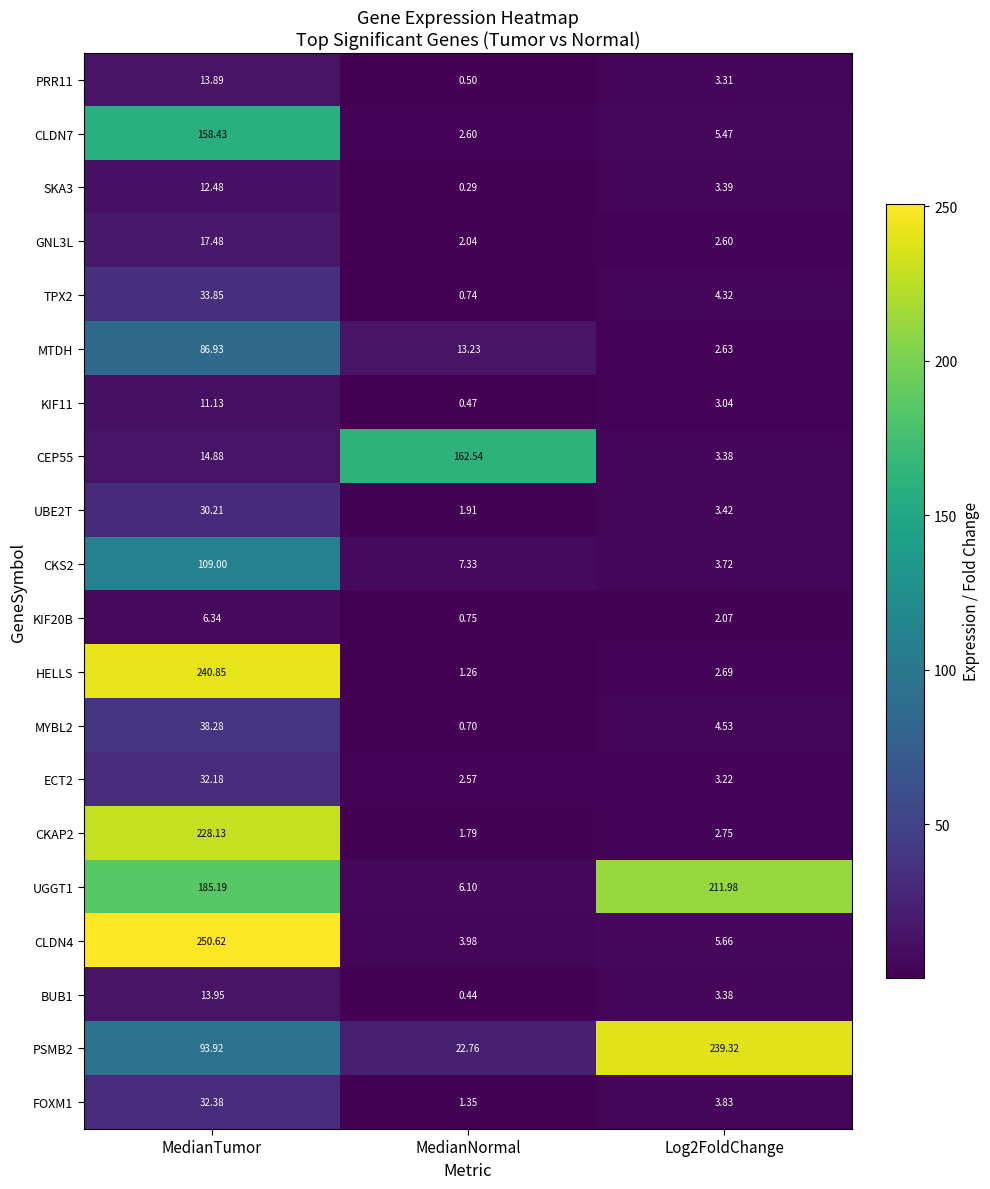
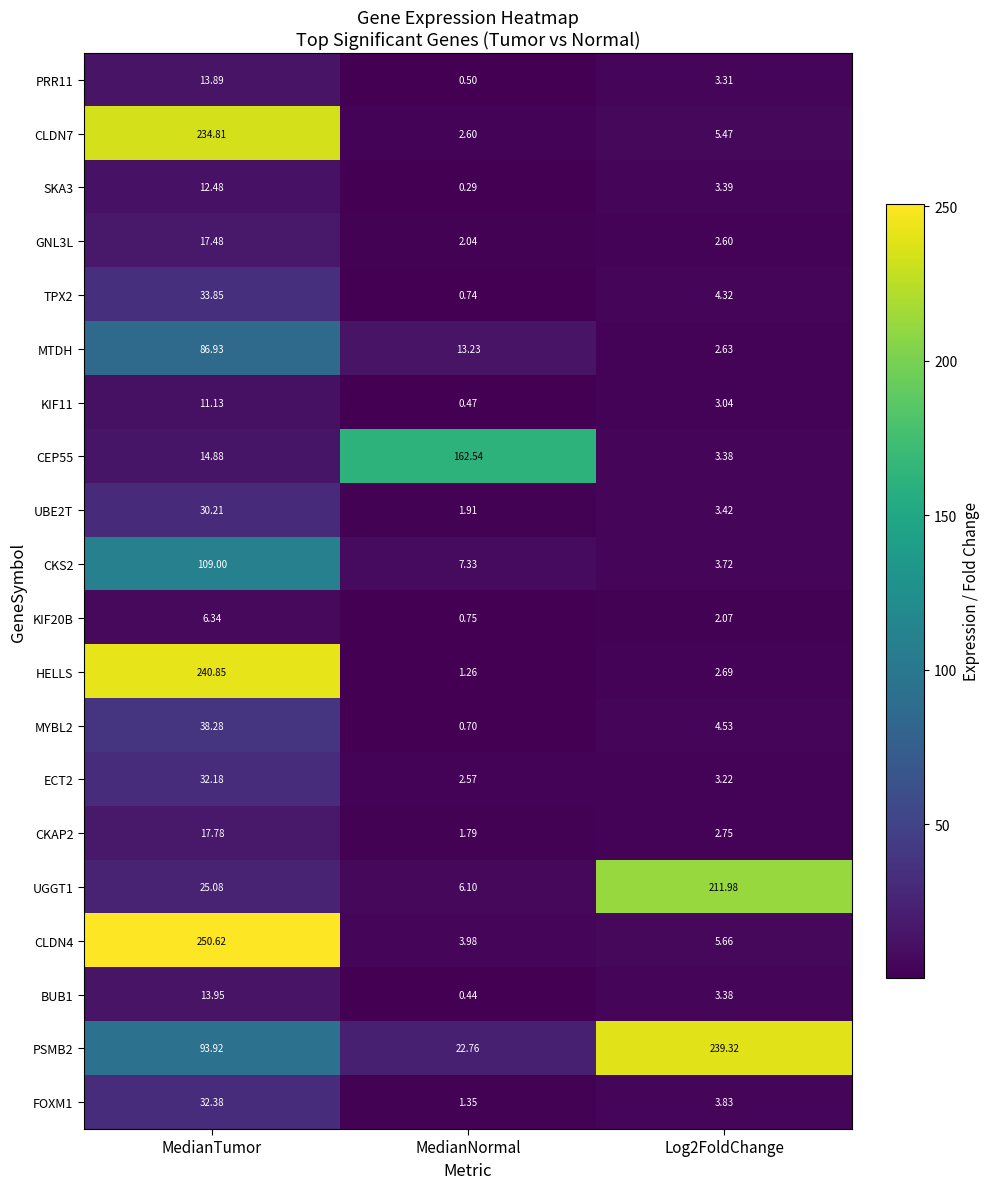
  {
    "PRR11": {
      "MedianTumor": 13.89,
      "MedianNormal": 0.50,
      "Log2FoldChange": 3.31
    },
    "CLDN7": {
-     "MedianTumor": 158.43,
+     "MedianTumor": 234.81,
      "MedianNormal": 2.60,
      "Log2FoldChange": 5.47
    },
    "SKA3": {
      "MedianTumor": 12.48,
      "MedianNormal": 0.29,
      "Log2FoldChange": 3.39
    },
    "GNL3L": {
      "MedianTumor": 17.48,
      "MedianNormal": 2.04,
      "Log2FoldChange": 2.60
    },
    "TPX2": {
      "MedianTumor": 33.85,
      "MedianNormal": 0.74,
      "Log2FoldChange": 4.32
    },
    "MTDH": {
      "MedianTumor": 86.93,
      "MedianNormal": 13.23,
      "Log2FoldChange": 2.63
    },
    "KIF11": {
      "MedianTumor": 11.13,
      "MedianNormal": 0.47,
      "Log2FoldChange": 3.04
    },
    "CEP55": {
      "MedianTumor": 14.88,
      "MedianNormal": 162.54,
      "Log2FoldChange": 3.38
    },
    "UBE2T": {
      "MedianTumor": 30.21,
      "MedianNormal": 1.91,
      "Log2FoldChange": 3.42
    },
    "CKS2": {
      "MedianTumor": 109.00,
      "MedianNormal": 7.33,
      "Log2FoldChange": 3.72
    },
    "KIF20B": {
      "MedianTumor": 6.34,
      "MedianNormal": 0.75,
      "Log2FoldChange": 2.07
    },
    "HELLS": {
      "MedianTumor": 240.85,
      "MedianNormal": 1.26,
      "Log2FoldChange": 2.69
    },
    "MYBL2": {
      "MedianTumor": 38.28,
      "MedianNormal": 0.70,
      "Log2FoldChange": 4.53
    },
    "ECT2": {
      "MedianTumor": 32.18,
      "MedianNormal": 2.57,
      "Log2FoldChange": 3.22
    },
    "CKAP2": {
-     "MedianTumor": 228.13,
+     "MedianTumor": 17.78,
      "MedianNormal": 1.79,
      "Log2FoldChange": 2.75
    },
    "UGGT1": {
-     "MedianTumor": 185.19,
+     "MedianTumor": 25.08,
      "MedianNormal": 6.10,
      "Log2FoldChange": 211.98
    },
    "CLDN4": {
      "MedianTumor": 250.62,
      "MedianNormal": 3.98,
      "Log2FoldChange": 5.66
    },
    "BUB1": {
      "MedianTumor": 13.95,
      "MedianNormal": 0.44,
      "Log2FoldChange": 3.38
    },
    "PSMB2": {
      "MedianTumor": 93.92,
      "MedianNormal": 22.76,
      "Log2FoldChange": 239.32
    },
    "FOXM1": {
      "MedianTumor": 32.38,
      "MedianNormal": 1.35,
      "Log2FoldChange": 3.83
    }
  }
